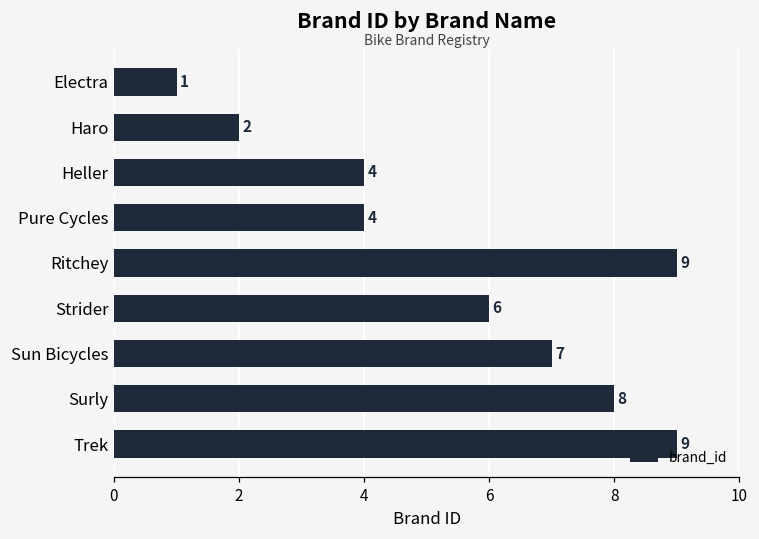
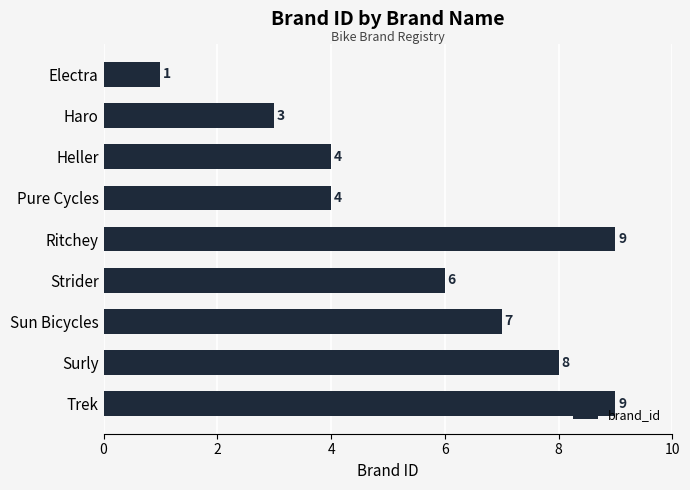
  {
    "Electra": 1,
-   "Haro": 2,
+   "Haro": 3,
    "Heller": 4,
    "Pure Cycles": 4,
    "Ritchey": 9,
    "Strider": 6,
    "Sun Bicycles": 7,
    "Surly": 8,
    "Trek": 9
  }
